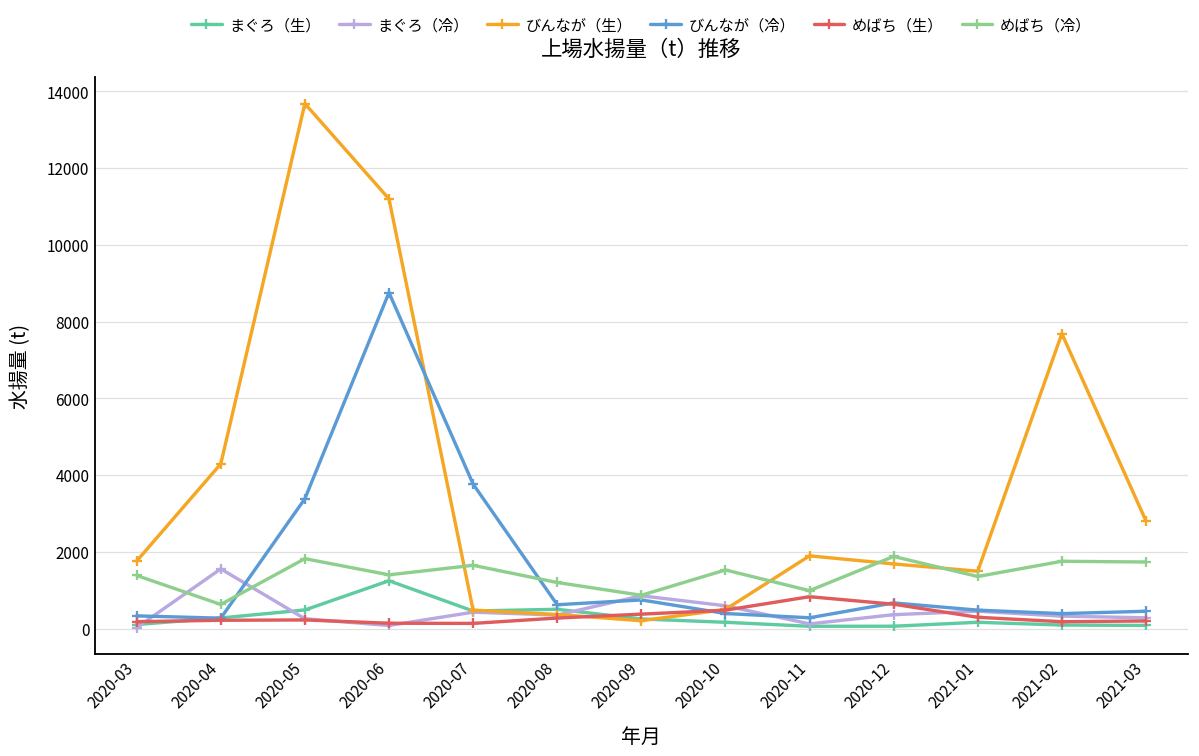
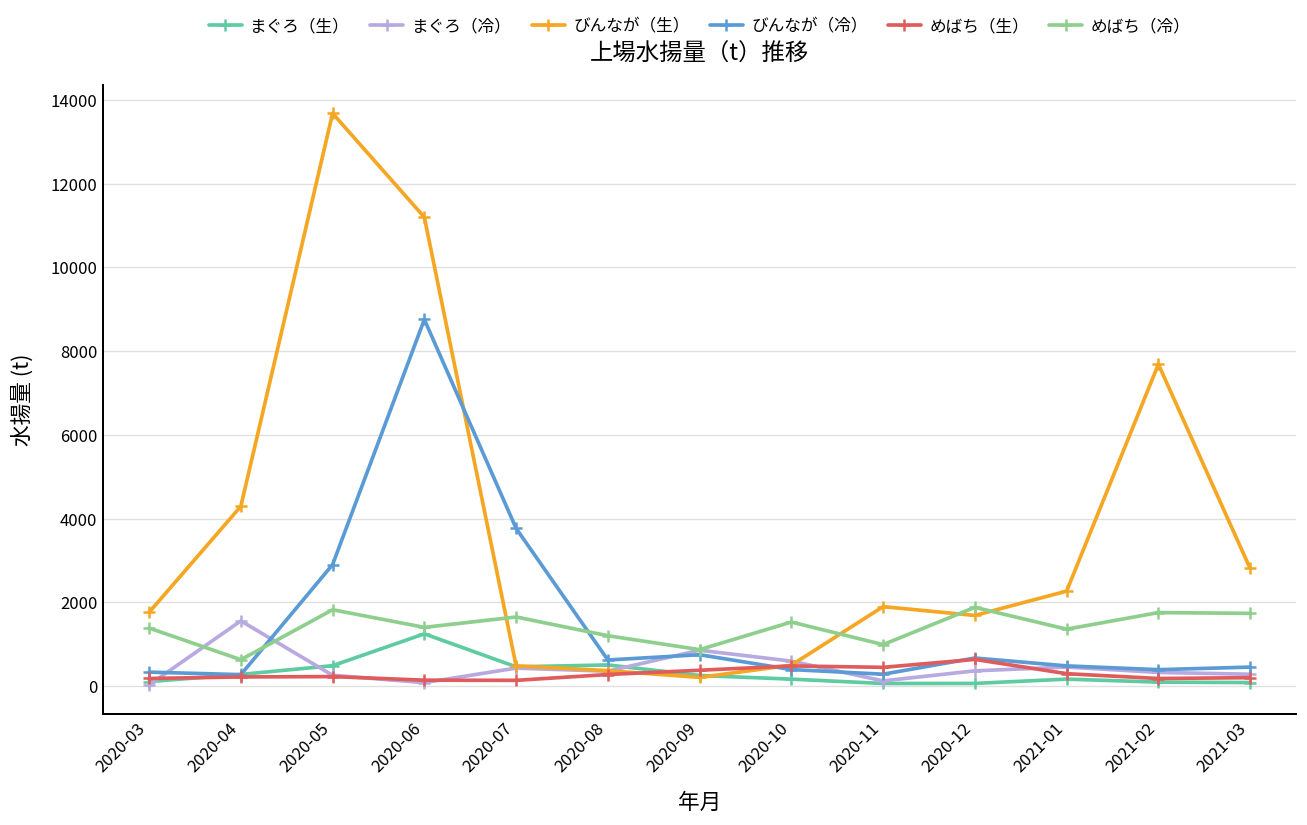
  {
    "まぐろ（冷）": {
      "2020-03": 0,
      "2020-04": 1600,
      "2020-10": 600,
      "2020-12": 400,
      "2021-03": 300
    },
    "びんなが（生）": {
      "2020-03": 1800,
      "2020-04": 4300,
      "2020-05": 13700,
      "2020-06": 11200,
      "2020-11": 1900,
      "2020-12": 1700,
-     "2021-01": 1500,
+     "2021-01": 2300,
      "2021-02": 7700,
      "2021-03": 2800
    },
    "びんなが（冷）": {
      "2020-03": 300,
-     "2020-05": 3400,
+     "2020-05": 2900,
      "2020-06": 8800,
      "2020-07": 3800,
      "2020-08": 600,
      "2020-09": 700,
      "2020-10": 400,
      "2020-11": 300,
      "2021-03": 500
    },
    "めばち（生）": {
      "2020-03": 200,
      "2020-07": 100,
      "2020-08": 300,
      "2020-09": 400,
-     "2020-11": 800,
+     "2020-11": 400,
      "2021-01": 300,
      "2021-02": 200,
      "2021-03": 200
    }
  }
